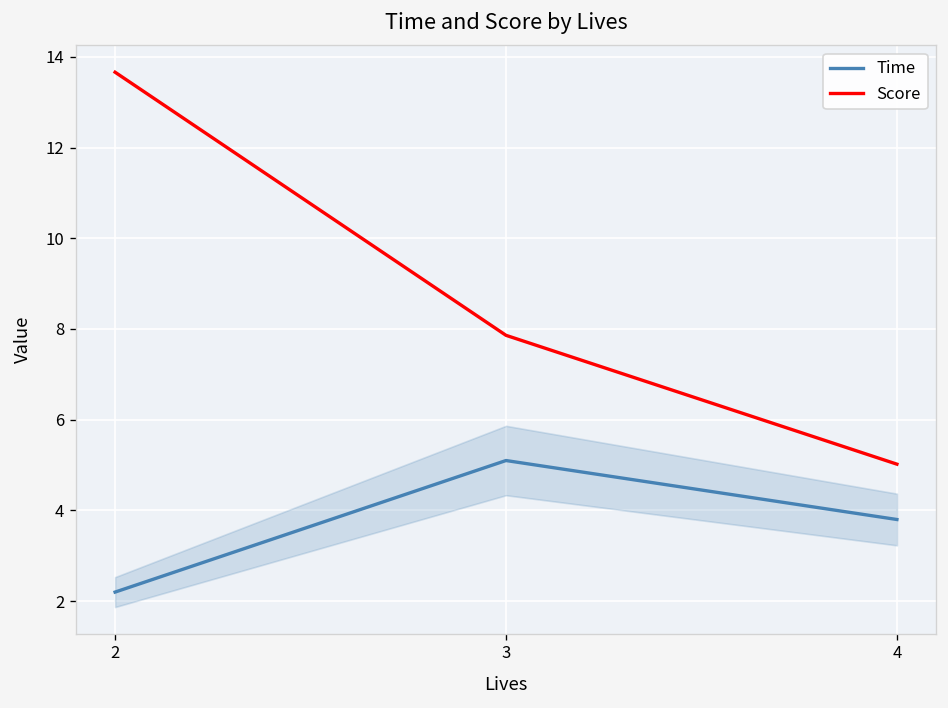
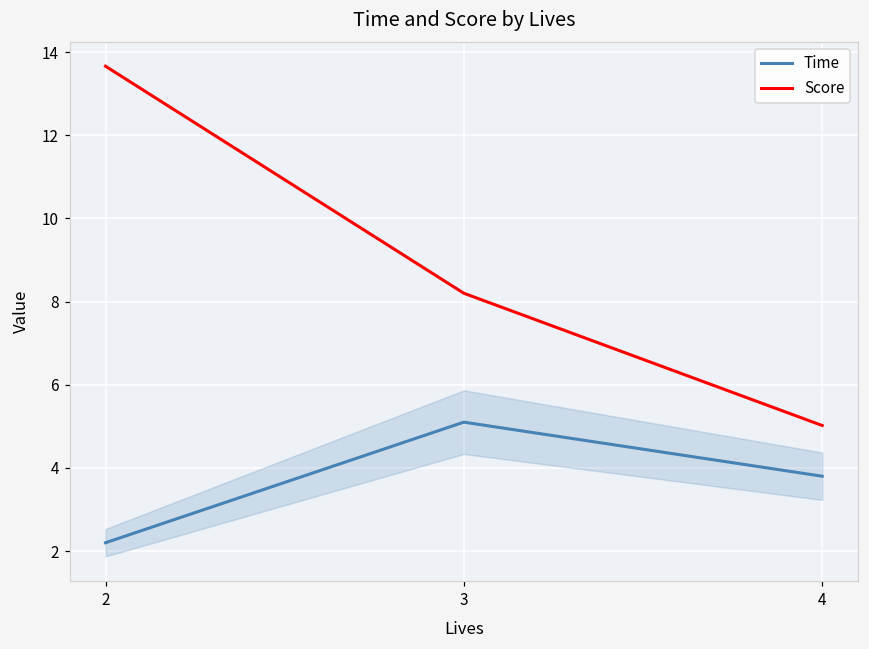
  {
    "Score": {
      "2": 13.7,
-     "3": 7.9,
+     "3": 8.2,
      "4": 5.0
    }
  }
